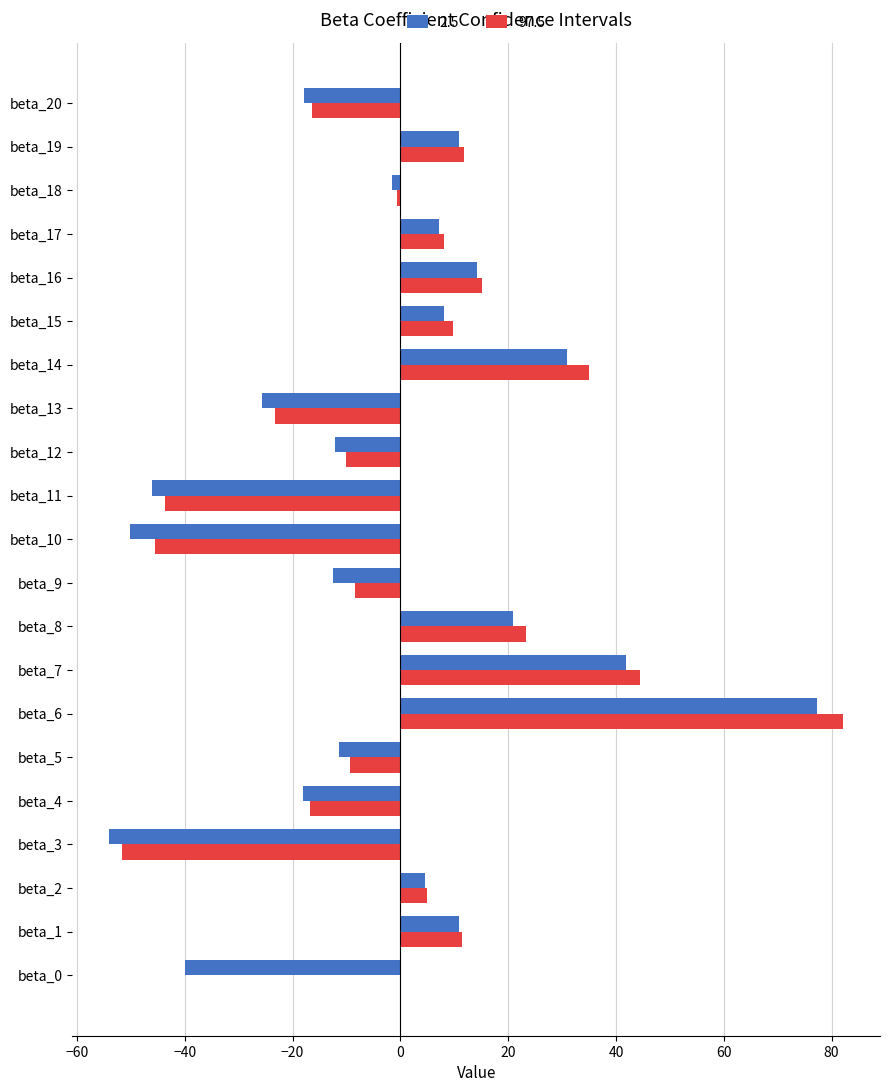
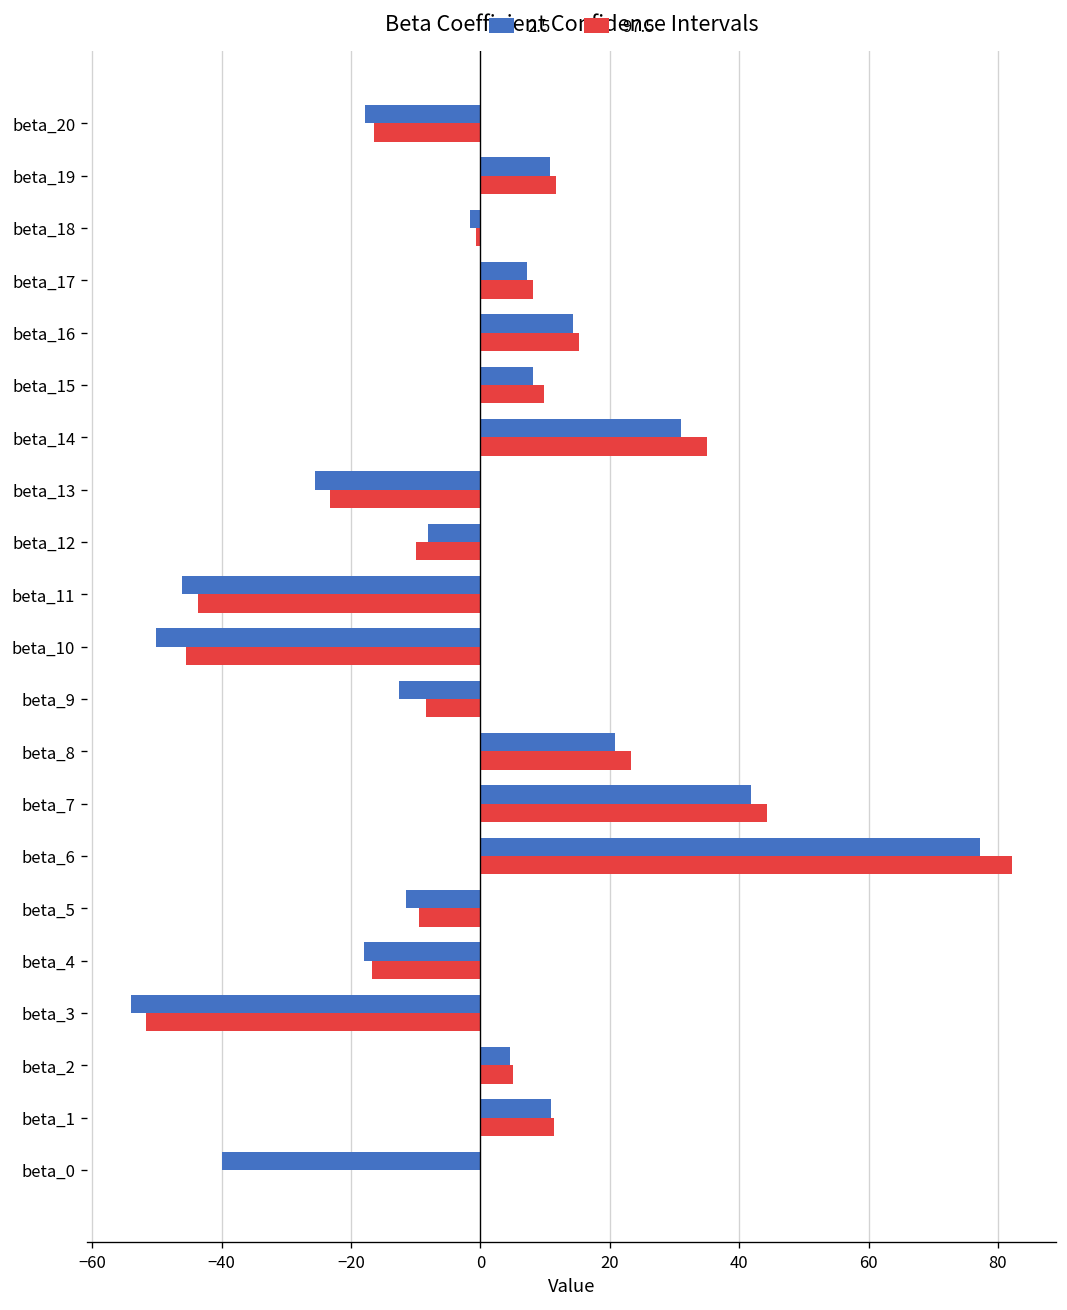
  {
    "2.5": {
      "beta_20": -18,
      "beta_19": 11,
      "beta_18": -2,
      "beta_17": 7,
      "beta_16": 14,
      "beta_15": 8,
      "beta_14": 31,
      "beta_13": -26,
-     "beta_12": -12,
+     "beta_12": -8,
      "beta_11": -46,
      "beta_10": -50,
      "beta_9": -13,
      "beta_8": 21,
      "beta_7": 42,
      "beta_6": 77,
      "beta_5": -11,
      "beta_4": -18,
      "beta_3": -54,
      "beta_2": 5,
      "beta_1": 11,
      "beta_0": -40
    },
    "97.5": {
      "beta_20": -16,
      "beta_19": 12,
      "beta_18": -1,
      "beta_17": 8,
      "beta_16": 15,
      "beta_15": 10,
      "beta_14": 35,
      "beta_13": -23,
      "beta_12": -10,
      "beta_11": -44,
      "beta_10": -45,
      "beta_9": -8,
      "beta_8": 23,
      "beta_7": 44,
      "beta_6": 82,
      "beta_5": -9,
      "beta_4": -17,
      "beta_3": -52,
      "beta_2": 5,
      "beta_1": 11
    }
  }
